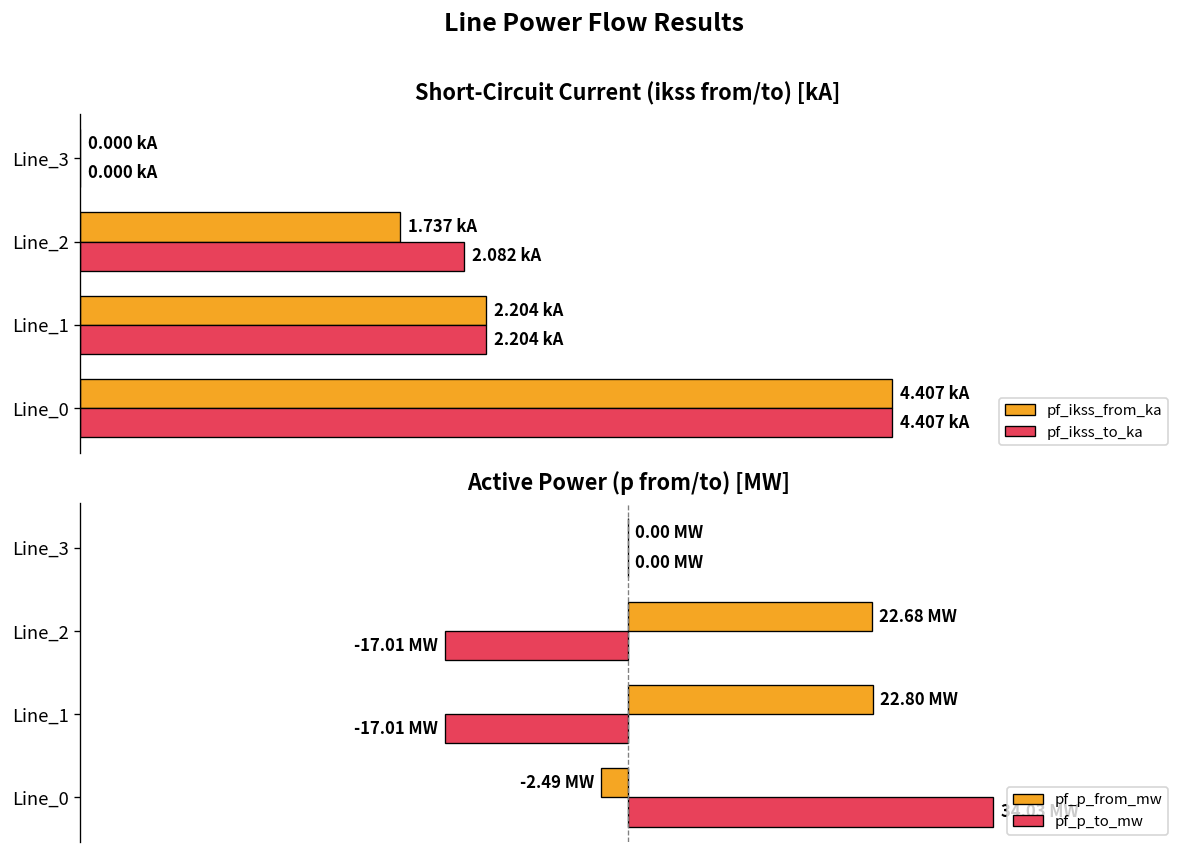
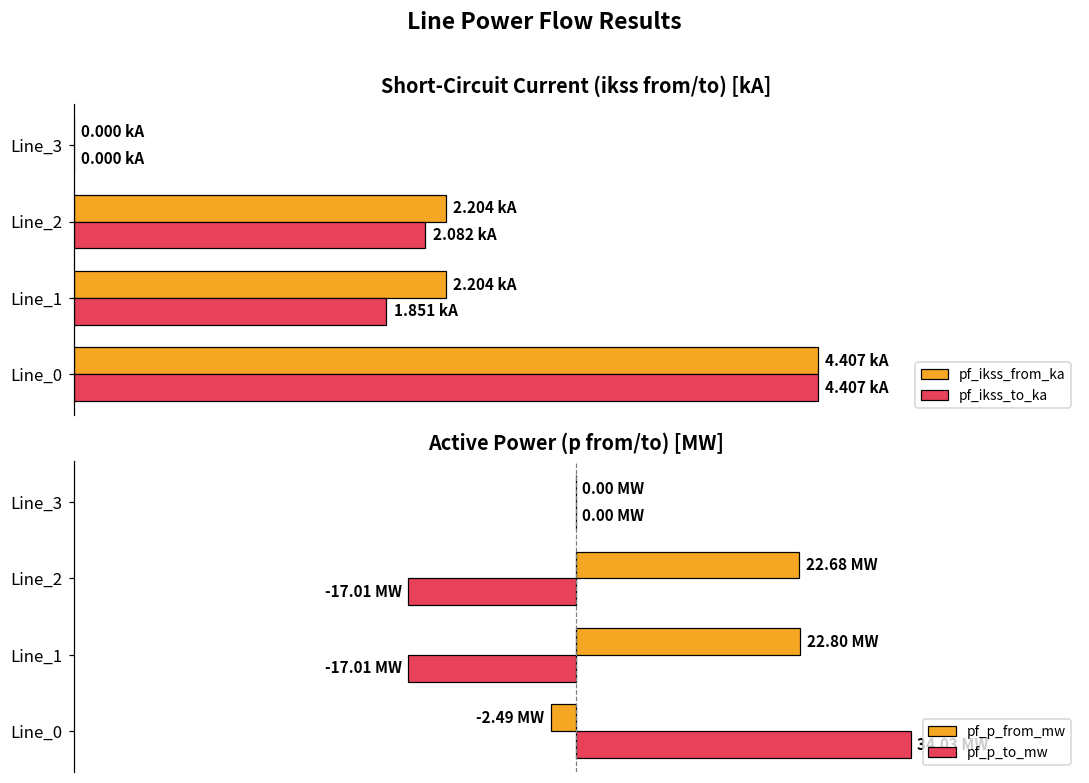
  {
    "Short-Circuit Current (ikss from/to) [kA]": {
      "pf_ikss_from_ka": {
        "Line_3": 0.000,
-       "Line_2": 1.737,
+       "Line_2": 2.204,
        "Line_1": 2.204,
        "Line_0": 4.407
      },
      "pf_ikss_to_ka": {
        "Line_3": 0.000,
        "Line_2": 2.082,
-       "Line_1": 2.204,
+       "Line_1": 1.851,
        "Line_0": 4.407
      }
    },
    "Active Power (p from/to) [MW]": {
      "pf_p_from_mw": {
        "Line_3": 0.00,
        "Line_2": 22.68,
        "Line_1": 22.80,
        "Line_0": -2.49
      },
      "pf_p_to_mw": {
        "Line_3": 0.00,
        "Line_2": -17.01,
        "Line_1": -17.01
      }
    }
  }
